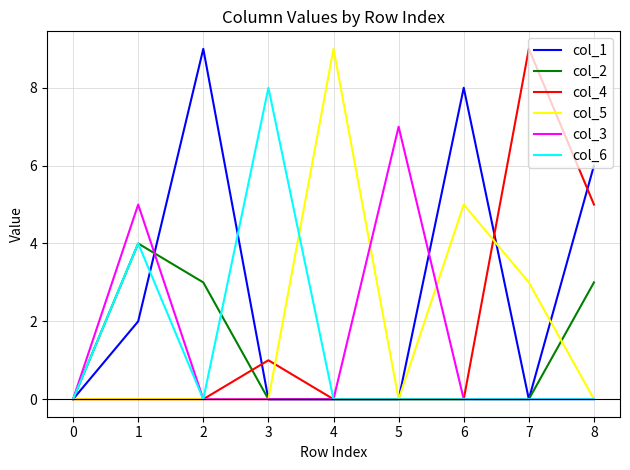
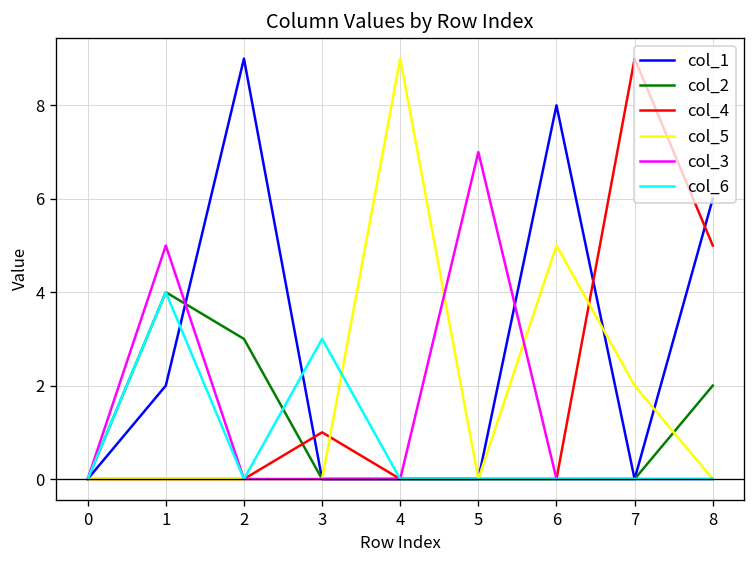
  {
    "col_1": {
      "1": 2,
      "2": 9,
      "6": 8
    },
    "col_2": {
      "2": 3,
-     "8": 3
+     "8": 2
    },
    "col_4": {
      "3": 1,
      "8": 5
    },
    "col_5": {
      "4": 9,
      "6": 5,
-     "7": 3
+     "7": 2
    },
    "col_3": {
      "1": 5,
      "5": 7
    },
    "col_6": {
-     "3": 8
+     "3": 3
    }
  }
